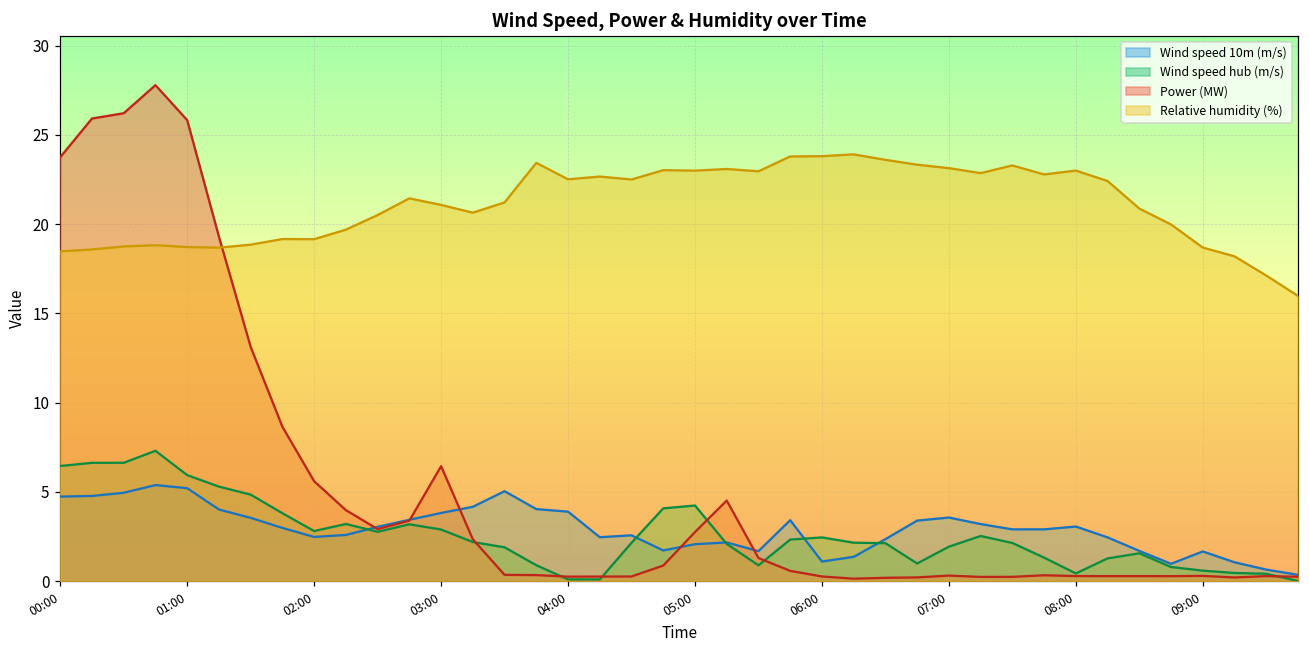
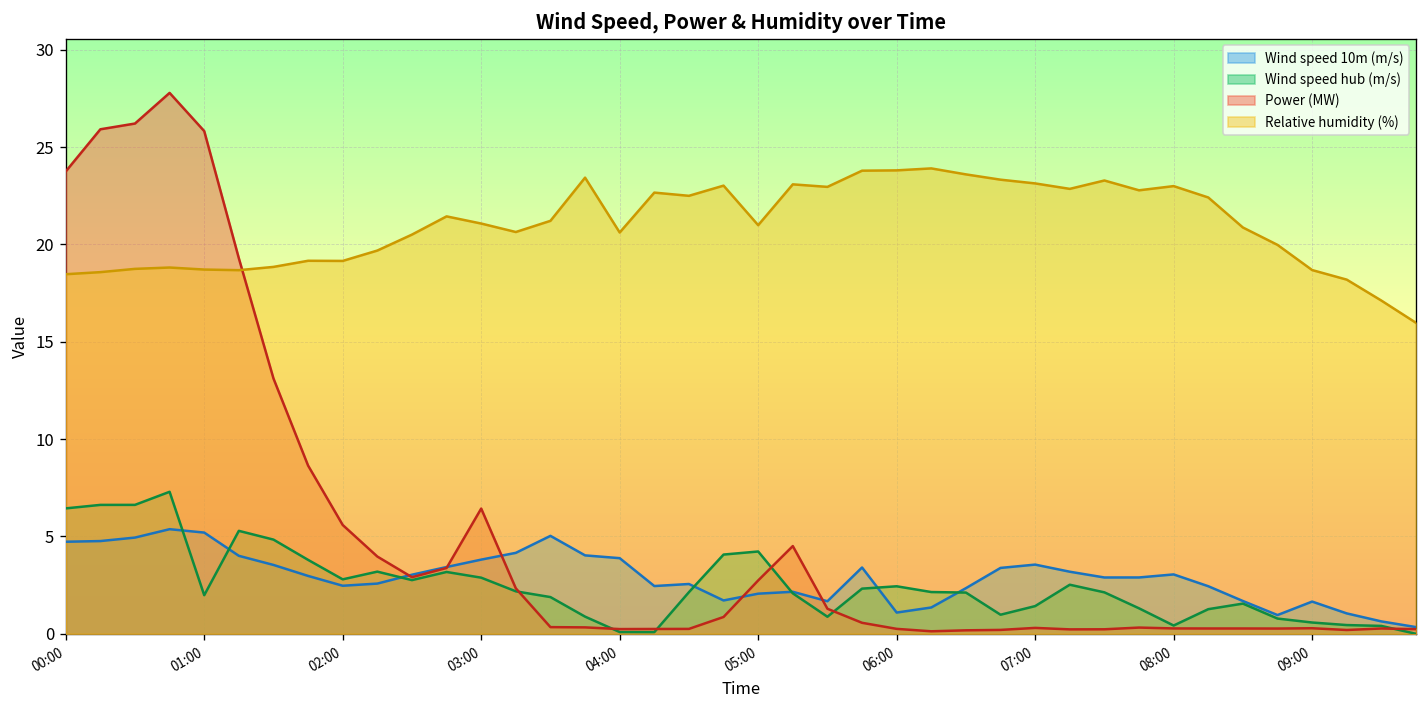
  {
    "Wind speed 10m (m/s)": {
      "00:00": 4.7,
      "01:00": 5.2,
      "02:00": 2.5,
      "03:00": 3.8,
      "04:00": 3.9,
      "05:00": 2.1,
      "06:00": 1.1,
      "07:00": 3.6,
      "08:00": 3.1,
      "09:00": 1.7
    },
    "Wind speed hub (m/s)": {
      "00:00": 6.4,
-     "01:00": 5.9,
+     "01:00": 2.0,
      "02:00": 2.8,
      "03:00": 2.9,
      "05:00": 4.2,
      "06:00": 2.4,
-     "07:00": 1.9,
+     "07:00": 1.4,
      "09:00": 0.6
    },
    "Power (MW)": {
      "00:00": 23.7,
      "01:00": 25.8,
      "02:00": 5.6,
      "03:00": 6.4,
      "05:00": 2.7,
      "06:00": 0.3,
      "07:00": 0.3,
      "09:00": 0.3
    },
    "Relative humidity (%)": {
      "00:00": 18.5,
      "01:00": 18.7,
      "02:00": 19.2,
      "03:00": 21.1,
-     "04:00": 22.5,
-     "05:00": 23.0,
+     "04:00": 20.6,
+     "05:00": 21.0,
      "06:00": 23.8,
      "07:00": 23.1,
      "08:00": 23.0,
      "09:00": 18.7
    }
  }
